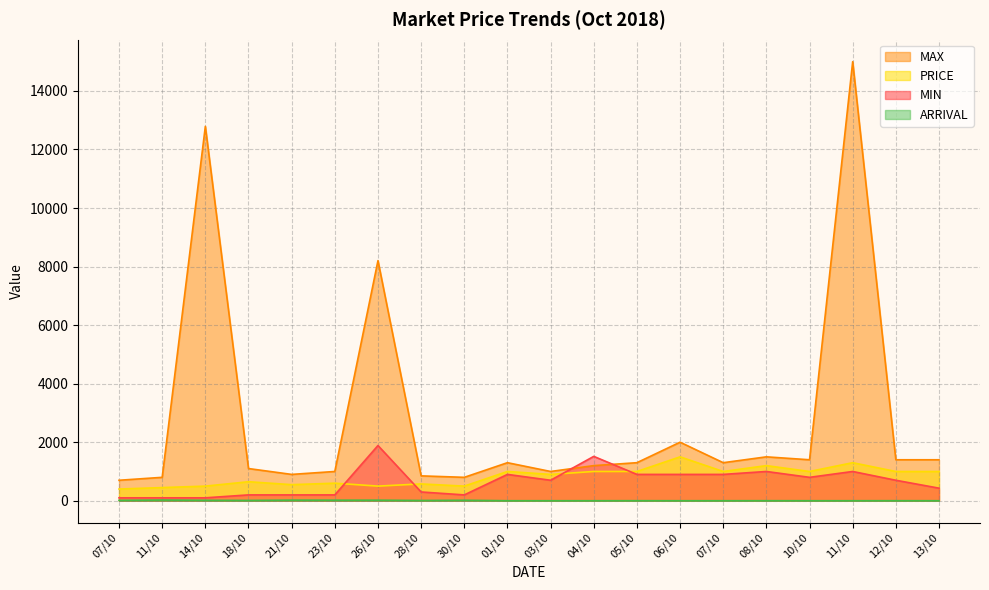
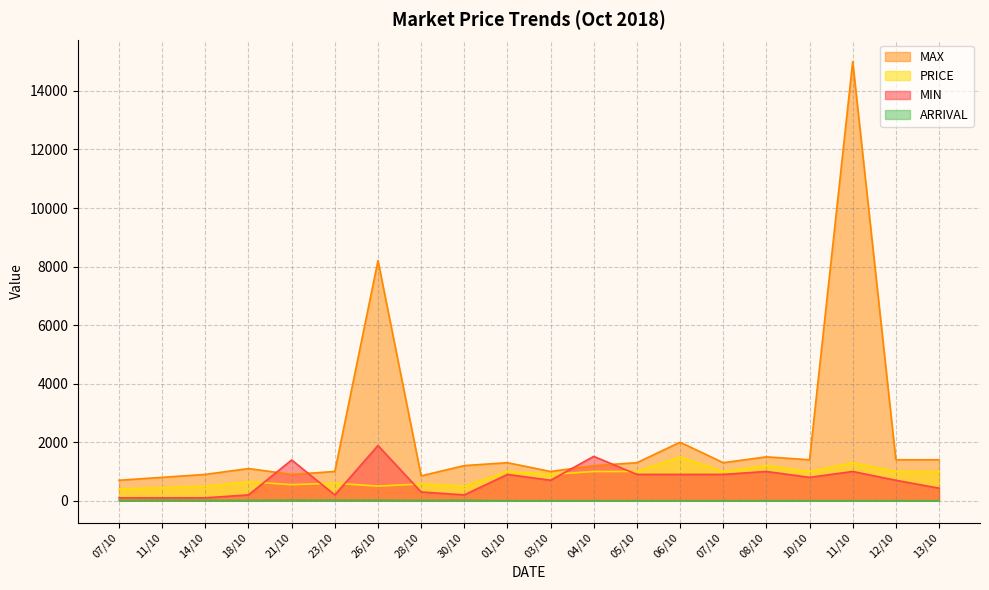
  {
    "MAX": {
-     "14/10": 12800,
+     "14/10": 900,
      "18/10": 1100,
      "21/10": 900,
      "23/10": 1000,
      "26/10": 8200,
      "28/10": 900,
-     "30/10": 800,
+     "30/10": 1200,
      "01/10": 1300,
      "03/10": 1000,
      "04/10": 1200,
      "05/10": 1300,
      "06/10": 2000,
      "08/10": 1500,
      "10/10": 1400,
      "12/10": 1400,
      "13/10": 1400
    },
    "PRICE": {
      "14/10": 500,
      "18/10": 700,
      "21/10": 600,
      "23/10": 600,
      "26/10": 500,
      "28/10": 600,
      "30/10": 500,
      "01/10": 1000,
      "03/10": 900,
      "04/10": 1000,
      "05/10": 1000,
      "06/10": 1500,
      "08/10": 1200,
      "10/10": 1000,
      "12/10": 1000,
      "13/10": 1000
    },
    "MIN": {
      "18/10": 200,
-     "21/10": 200,
+     "21/10": 1400,
      "23/10": 200,
      "26/10": 1900,
      "28/10": 300,
      "30/10": 200,
      "01/10": 900,
      "03/10": 700,
      "04/10": 1500,
      "05/10": 900,
      "06/10": 900,
      "08/10": 1000,
      "10/10": 800,
      "12/10": 700,
      "13/10": 400
    },
    "ARRIVAL": {
      "18/10": 0,
      "21/10": 0,
      "23/10": 0,
      "26/10": 0,
      "28/10": 0,
      "30/10": 0,
      "01/10": 0,
      "03/10": 0,
      "04/10": 0,
      "05/10": 0,
      "06/10": 0,
      "08/10": 0,
      "10/10": 0,
      "12/10": 0,
      "13/10": 0
    }
  }
